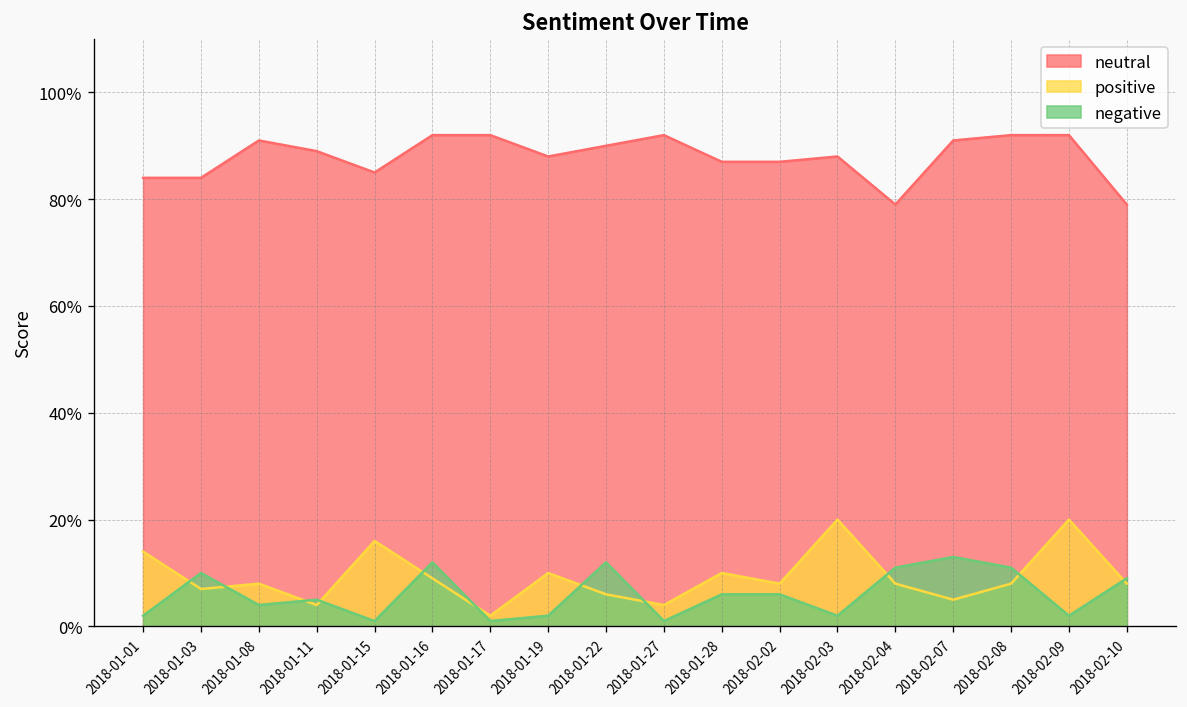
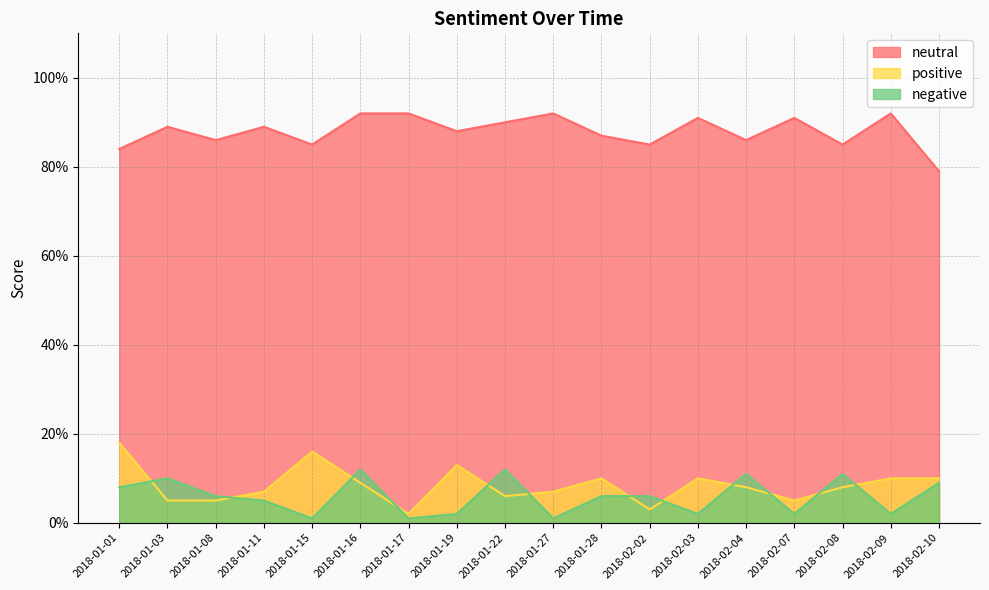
  {
    "neutral": {
      "2018-01-01": "84%",
-     "2018-01-03": "84%",
-     "2018-01-08": "91%",
+     "2018-01-03": "89%",
+     "2018-01-08": "86%",
      "2018-01-11": "89%",
      "2018-01-15": "85%",
      "2018-01-16": "92%",
      "2018-01-17": "92%",
      "2018-01-19": "88%",
      "2018-01-22": "90%",
      "2018-01-27": "92%",
      "2018-01-28": "87%",
-     "2018-02-02": "87%",
-     "2018-02-03": "88%",
-     "2018-02-04": "79%",
+     "2018-02-02": "85%",
+     "2018-02-03": "91%",
+     "2018-02-04": "86%",
      "2018-02-07": "91%",
-     "2018-02-08": "92%",
+     "2018-02-08": "85%",
      "2018-02-09": "92%",
      "2018-02-10": "79%"
    },
    "positive": {
-     "2018-01-01": "14%",
-     "2018-01-03": "7%",
-     "2018-01-08": "8%",
-     "2018-01-11": "4%",
+     "2018-01-01": "18%",
+     "2018-01-03": "5%",
+     "2018-01-08": "5%",
+     "2018-01-11": "7%",
      "2018-01-15": "16%",
      "2018-01-16": "9%",
      "2018-01-17": "2%",
-     "2018-01-19": "10%",
+     "2018-01-19": "13%",
      "2018-01-22": "6%",
-     "2018-01-27": "4%",
+     "2018-01-27": "7%",
      "2018-01-28": "10%",
-     "2018-02-02": "8%",
-     "2018-02-03": "20%",
+     "2018-02-02": "3%",
+     "2018-02-03": "10%",
      "2018-02-04": "8%",
      "2018-02-07": "5%",
      "2018-02-08": "8%",
-     "2018-02-09": "20%",
-     "2018-02-10": "8%"
+     "2018-02-09": "10%",
+     "2018-02-10": "10%"
    },
    "negative": {
-     "2018-01-01": "2%",
+     "2018-01-01": "8%",
      "2018-01-03": "10%",
-     "2018-01-08": "4%",
+     "2018-01-08": "6%",
      "2018-01-11": "5%",
      "2018-01-15": "1%",
      "2018-01-16": "12%",
      "2018-01-17": "1%",
      "2018-01-19": "2%",
      "2018-01-22": "12%",
      "2018-01-27": "1%",
      "2018-01-28": "6%",
      "2018-02-02": "6%",
      "2018-02-03": "2%",
      "2018-02-04": "11%",
-     "2018-02-07": "13%",
+     "2018-02-07": "2%",
      "2018-02-08": "11%",
      "2018-02-09": "2%",
      "2018-02-10": "9%"
    }
  }
